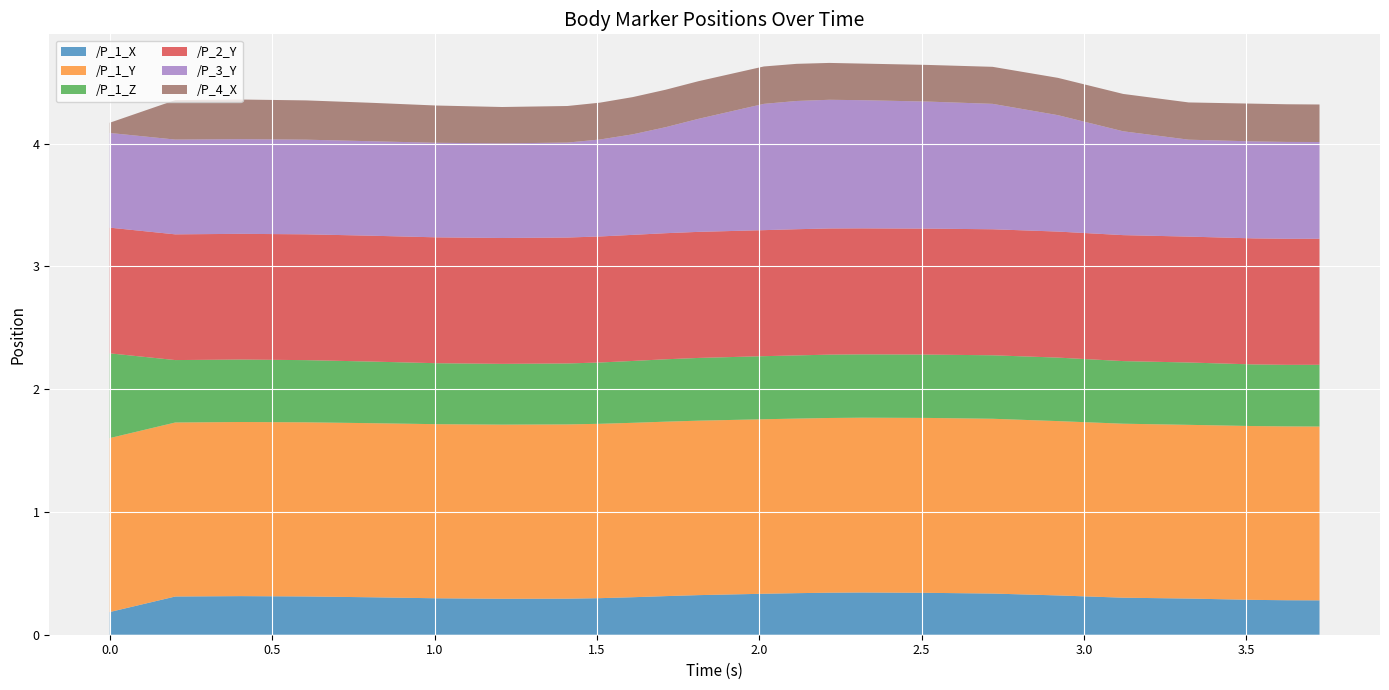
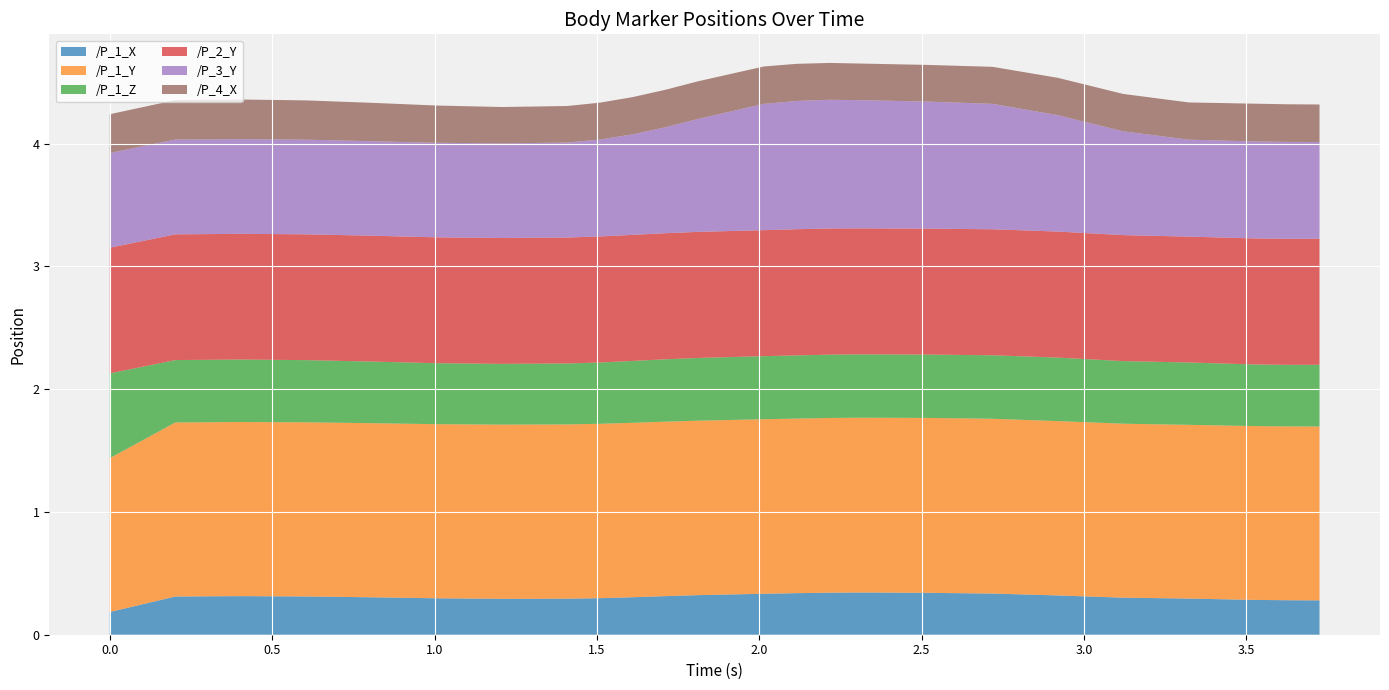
  {
    "/P_1_X": {
      "0.0": 0.18
    },
    "/P_1_Y": {
-     "0.0": 1.42
+     "0.0": 1.25
    },
    "/P_1_Z": {
      "0.0": 0.69
    },
    "/P_2_Y": {
      "0.0": 1.02
    },
    "/P_3_Y": {
      "0.0": 0.77
    },
    "/P_4_X": {
-     "0.0": 0.08
+     "0.0": 0.32
    }
  }
